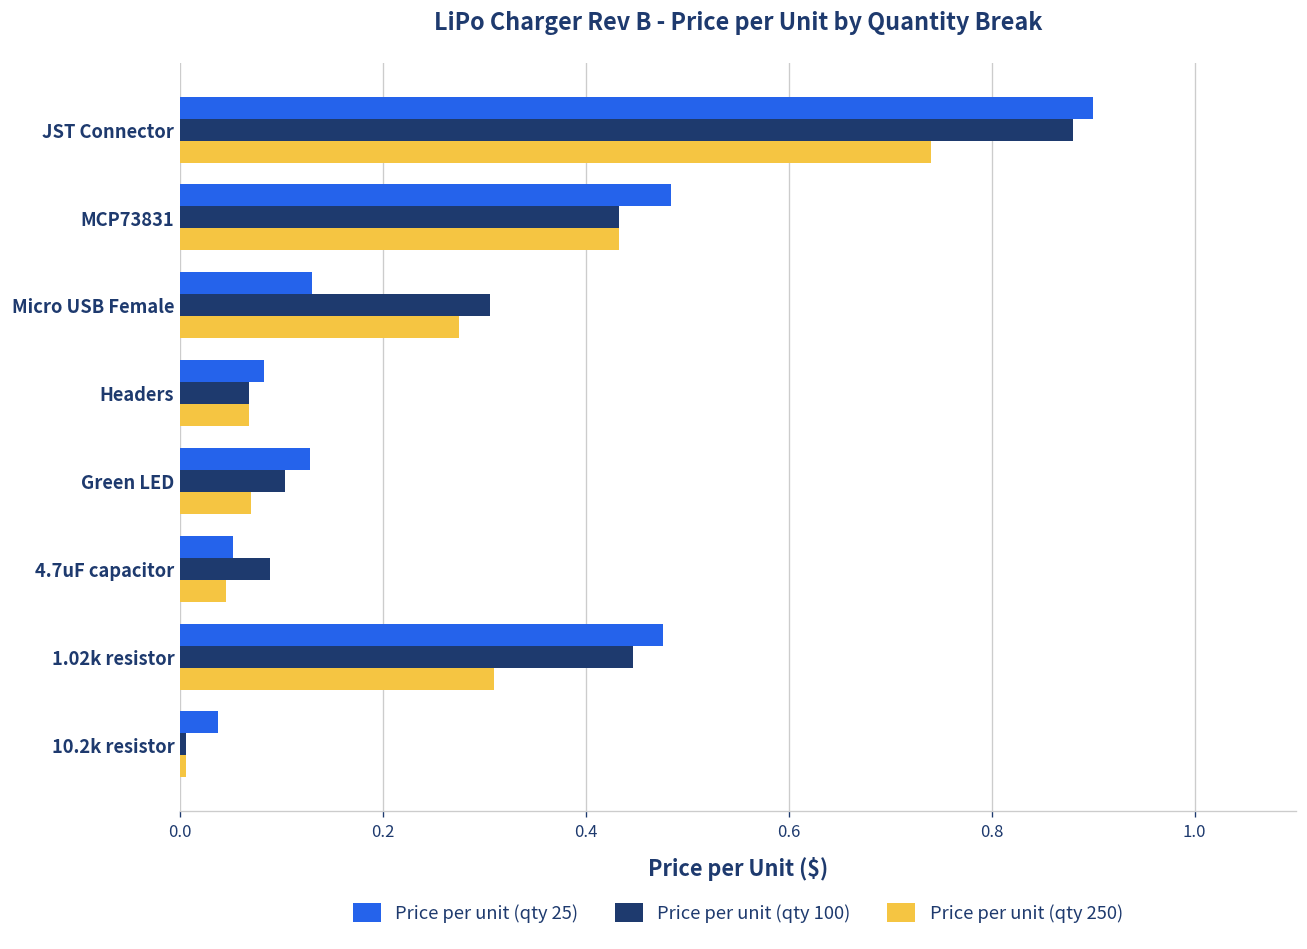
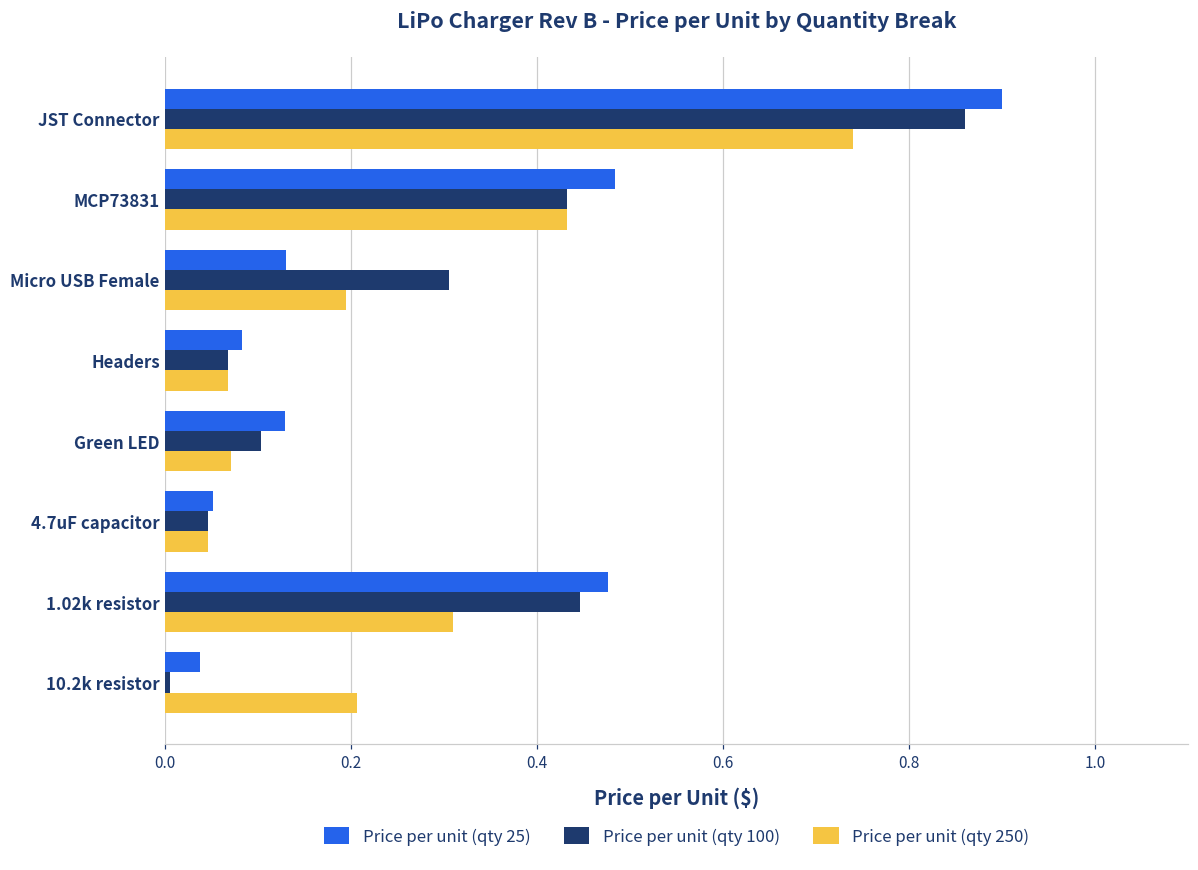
  {
    "Price per unit (qty 25)": {
      "JST Connector": 0.90,
      "MCP73831": 0.48,
      "Micro USB Female": 0.13,
      "Headers": 0.08,
      "Green LED": 0.13,
      "4.7uF capacitor": 0.05,
      "1.02k resistor": 0.48,
      "10.2k resistor": 0.04
    },
    "Price per unit (qty 100)": {
-     "JST Connector": 0.88,
+     "JST Connector": 0.86,
      "MCP73831": 0.43,
      "Micro USB Female": 0.31,
      "Headers": 0.07,
      "Green LED": 0.10,
-     "4.7uF capacitor": 0.09,
+     "4.7uF capacitor": 0.05,
      "1.02k resistor": 0.45,
      "10.2k resistor": 0.01
    },
    "Price per unit (qty 250)": {
      "JST Connector": 0.74,
      "MCP73831": 0.43,
-     "Micro USB Female": 0.27,
+     "Micro USB Female": 0.19,
      "Headers": 0.07,
      "Green LED": 0.07,
      "4.7uF capacitor": 0.05,
      "1.02k resistor": 0.31,
-     "10.2k resistor": 0.01
+     "10.2k resistor": 0.21
    }
  }
